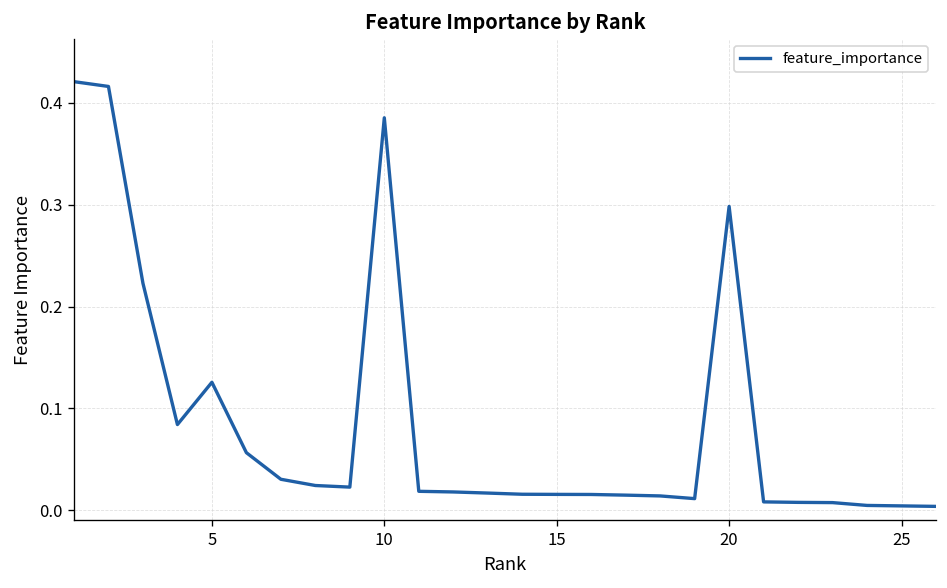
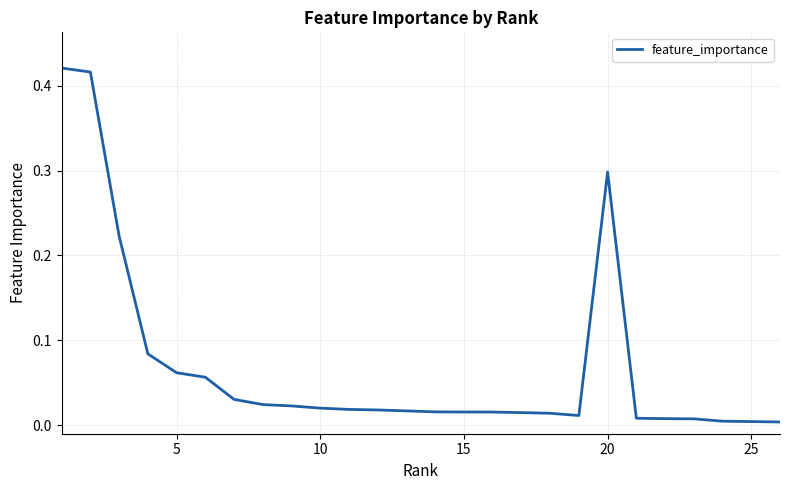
  {
-   "5": 0.13,
-   "10": 0.39,
+   "5": 0.06,
+   "10": 0.02,
    "15": 0.02,
    "20": 0.30,
    "25": 0.00
  }
